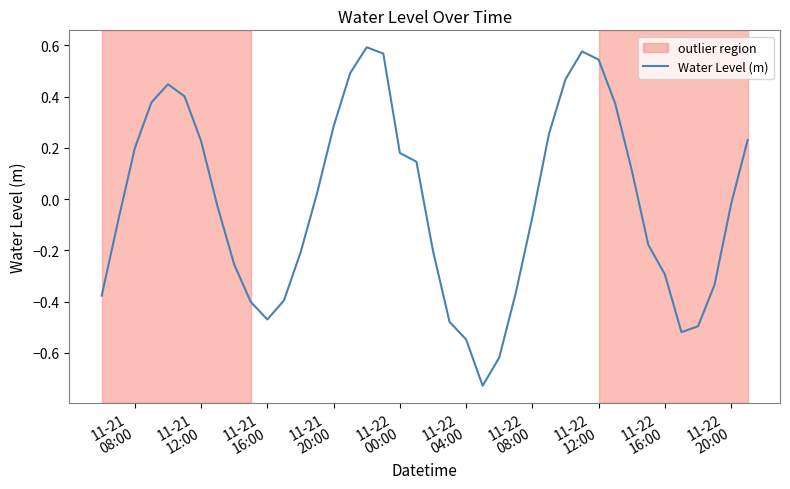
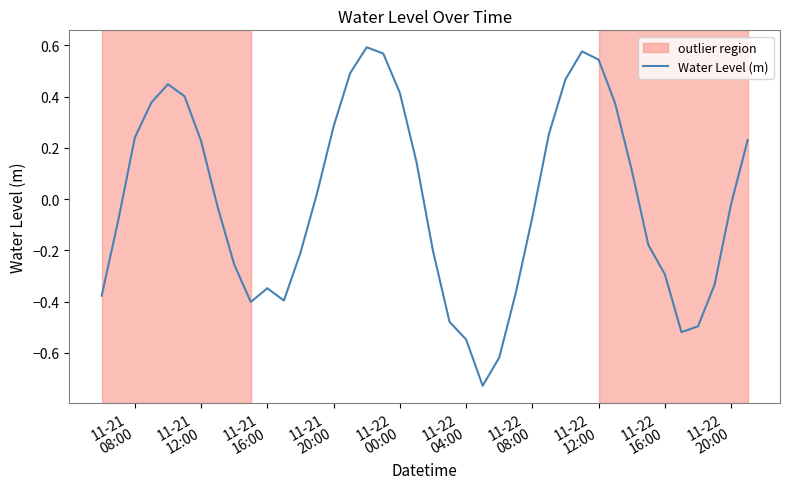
  {
-   "11-21 08:00": 0.20,
+   "11-21 08:00": 0.24,
    "11-21 12:00": 0.23,
-   "11-21 16:00": -0.47,
+   "11-21 16:00": -0.35,
    "11-21 20:00": 0.28,
-   "11-22 00:00": 0.18,
+   "11-22 00:00": 0.41,
    "11-22 04:00": -0.55,
    "11-22 08:00": -0.07,
    "11-22 12:00": 0.54,
    "11-22 16:00": -0.29,
    "11-22 20:00": -0.02
  }
